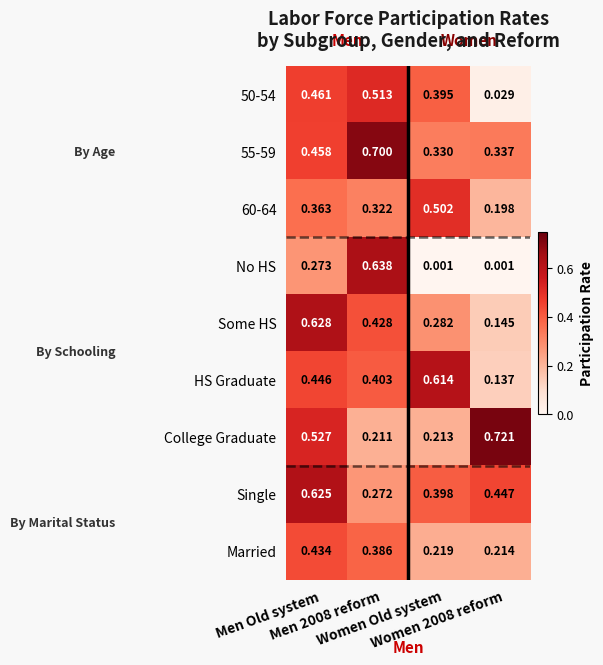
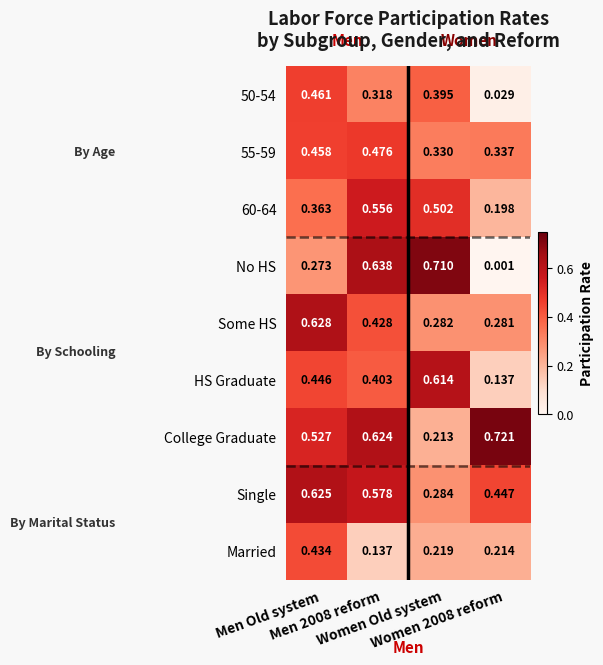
  {
    "50-54": {
      "Men Old system": 0.461,
-     "Men 2008 reform": 0.513,
+     "Men 2008 reform": 0.318,
      "Women Old system": 0.395,
      "Women 2008 reform": 0.029
    },
    "55-59": {
      "Men Old system": 0.458,
-     "Men 2008 reform": 0.700,
+     "Men 2008 reform": 0.476,
      "Women Old system": 0.330,
      "Women 2008 reform": 0.337
    },
    "60-64": {
      "Men Old system": 0.363,
-     "Men 2008 reform": 0.322,
+     "Men 2008 reform": 0.556,
      "Women Old system": 0.502,
      "Women 2008 reform": 0.198
    },
    "No HS": {
      "Men Old system": 0.273,
      "Men 2008 reform": 0.638,
-     "Women Old system": 0.001,
+     "Women Old system": 0.710,
      "Women 2008 reform": 0.001
    },
    "Some HS": {
      "Men Old system": 0.628,
      "Men 2008 reform": 0.428,
      "Women Old system": 0.282,
-     "Women 2008 reform": 0.145
+     "Women 2008 reform": 0.281
    },
    "HS Graduate": {
      "Men Old system": 0.446,
      "Men 2008 reform": 0.403,
      "Women Old system": 0.614,
      "Women 2008 reform": 0.137
    },
    "College Graduate": {
      "Men Old system": 0.527,
-     "Men 2008 reform": 0.211,
+     "Men 2008 reform": 0.624,
      "Women Old system": 0.213,
      "Women 2008 reform": 0.721
    },
    "Single": {
      "Men Old system": 0.625,
-     "Men 2008 reform": 0.272,
-     "Women Old system": 0.398,
+     "Men 2008 reform": 0.578,
+     "Women Old system": 0.284,
      "Women 2008 reform": 0.447
    },
    "Married": {
      "Men Old system": 0.434,
-     "Men 2008 reform": 0.386,
+     "Men 2008 reform": 0.137,
      "Women Old system": 0.219,
      "Women 2008 reform": 0.214
    }
  }
